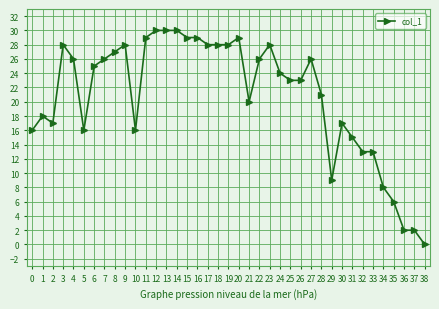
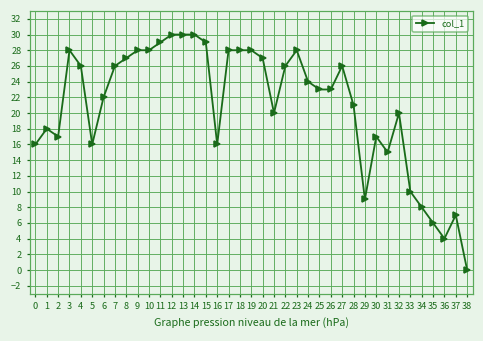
  {
    "0": 16,
    "1": 18,
    "2": 17,
    "3": 28,
    "4": 26,
    "5": 16,
-   "6": 25,
+   "6": 22,
    "7": 26,
    "8": 27,
    "9": 28,
-   "10": 16,
+   "10": 28,
    "11": 29,
    "12": 30,
    "13": 30,
    "14": 30,
    "15": 29,
-   "16": 29,
+   "16": 16,
    "17": 28,
    "18": 28,
    "19": 28,
-   "20": 29,
+   "20": 27,
    "21": 20,
    "22": 26,
    "23": 28,
    "24": 24,
    "25": 23,
    "26": 23,
    "27": 26,
    "28": 21,
    "29": 9,
    "30": 17,
    "31": 15,
-   "32": 13,
-   "33": 13,
+   "32": 20,
+   "33": 10,
    "34": 8,
    "35": 6,
-   "36": 2,
-   "37": 2,
+   "36": 4,
+   "37": 7,
    "38": 0
  }
